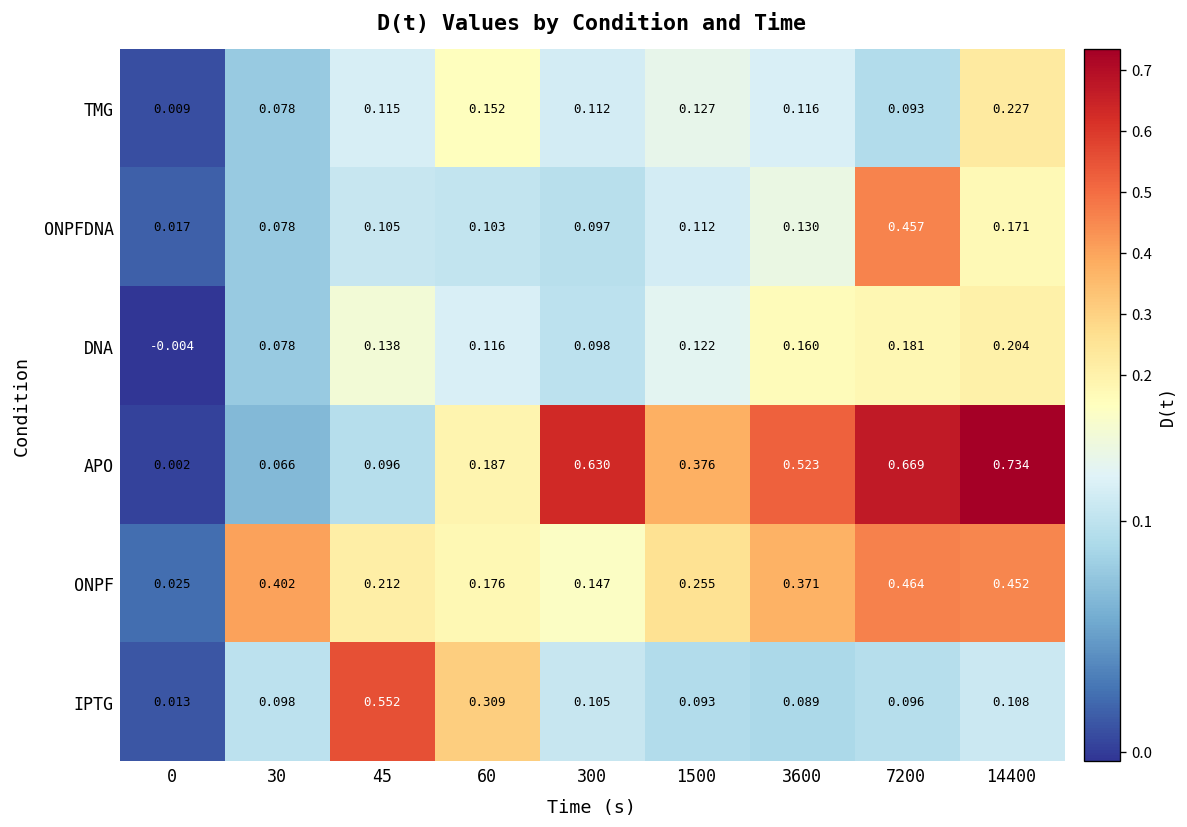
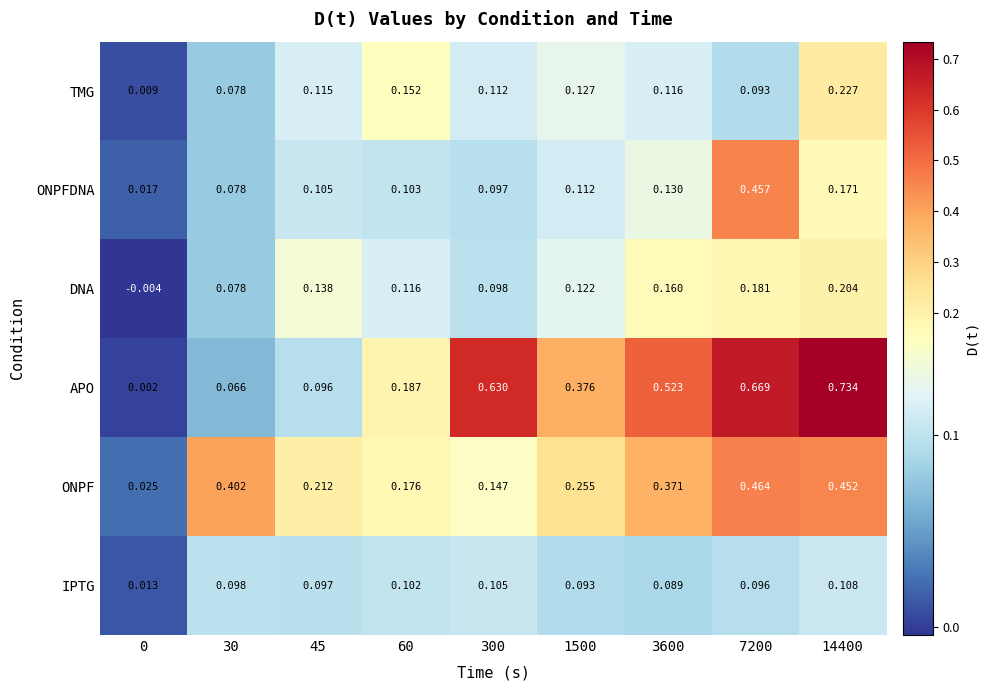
  {
    "TMG": {
      "0": 0.009,
      "30": 0.078,
      "45": 0.115,
      "60": 0.152,
      "300": 0.112,
      "1500": 0.127,
      "3600": 0.116,
      "7200": 0.093,
      "14400": 0.227
    },
    "ONPFDNA": {
      "0": 0.017,
      "30": 0.078,
      "45": 0.105,
      "60": 0.103,
      "300": 0.097,
      "1500": 0.112,
      "3600": 0.130,
      "7200": 0.457,
      "14400": 0.171
    },
    "DNA": {
      "0": -0.004,
      "30": 0.078,
      "45": 0.138,
      "60": 0.116,
      "300": 0.098,
      "1500": 0.122,
      "3600": 0.160,
      "7200": 0.181,
      "14400": 0.204
    },
    "APO": {
      "0": 0.002,
      "30": 0.066,
      "45": 0.096,
      "60": 0.187,
      "300": 0.630,
      "1500": 0.376,
      "3600": 0.523,
      "7200": 0.669,
      "14400": 0.734
    },
    "ONPF": {
      "0": 0.025,
      "30": 0.402,
      "45": 0.212,
      "60": 0.176,
      "300": 0.147,
      "1500": 0.255,
      "3600": 0.371,
      "7200": 0.464,
      "14400": 0.452
    },
    "IPTG": {
      "0": 0.013,
      "30": 0.098,
-     "45": 0.552,
-     "60": 0.309,
+     "45": 0.097,
+     "60": 0.102,
      "300": 0.105,
      "1500": 0.093,
      "3600": 0.089,
      "7200": 0.096,
      "14400": 0.108
    }
  }
